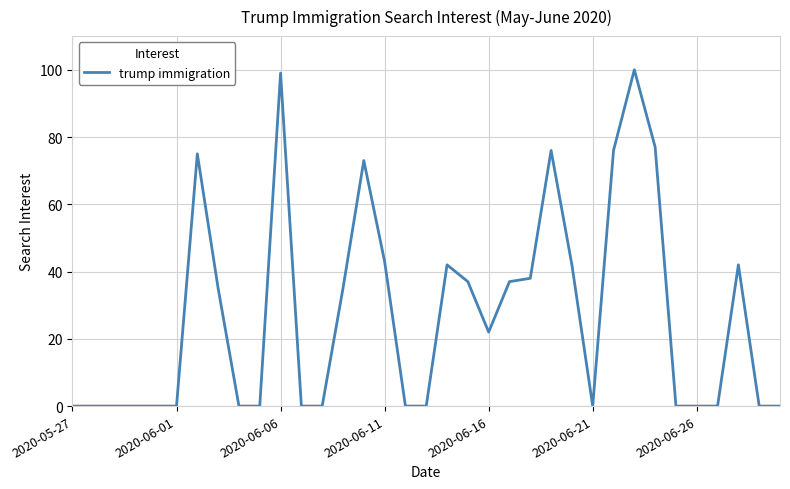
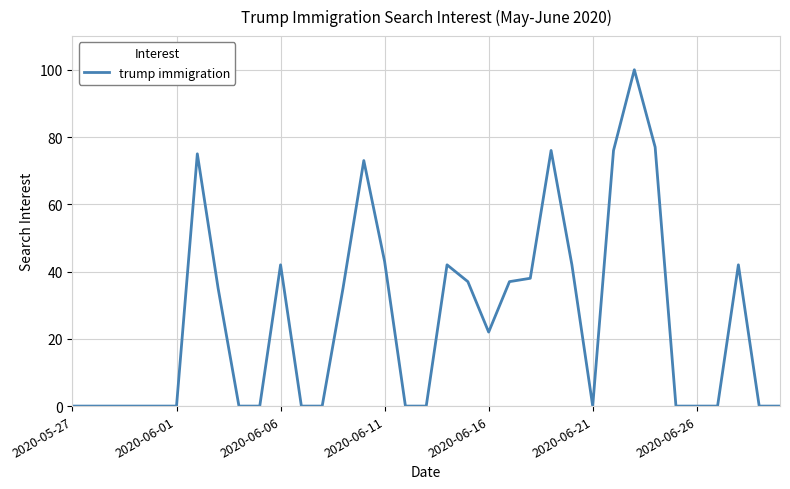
  {
    "2020-05-27": 0,
    "2020-06-01": 0,
-   "2020-06-06": 99,
+   "2020-06-06": 42,
    "2020-06-11": 43,
    "2020-06-16": 22,
    "2020-06-21": 0,
    "2020-06-26": 0
  }
